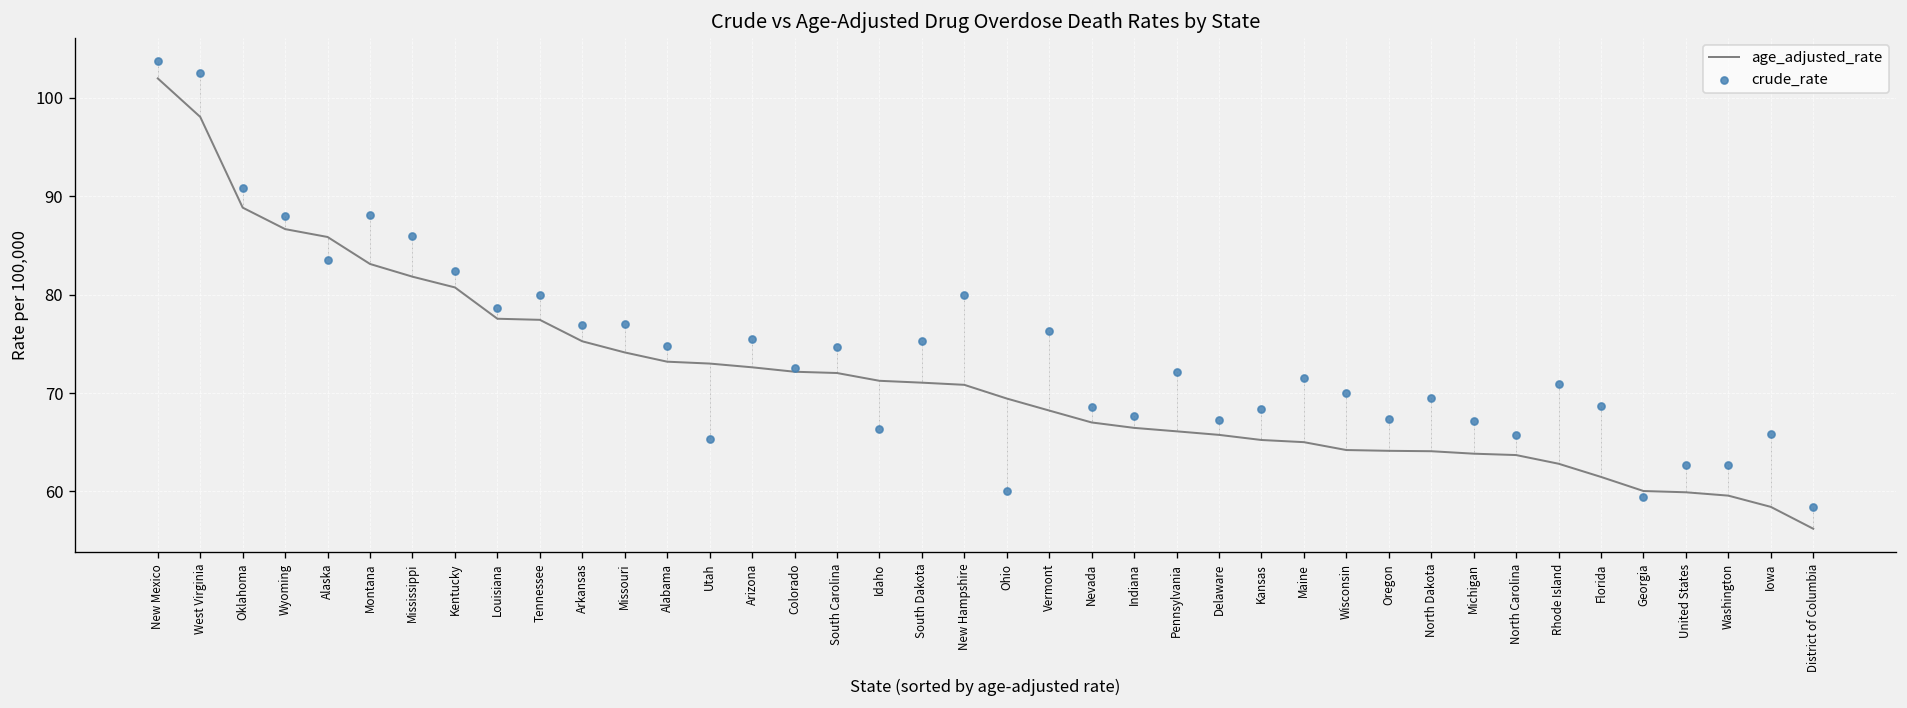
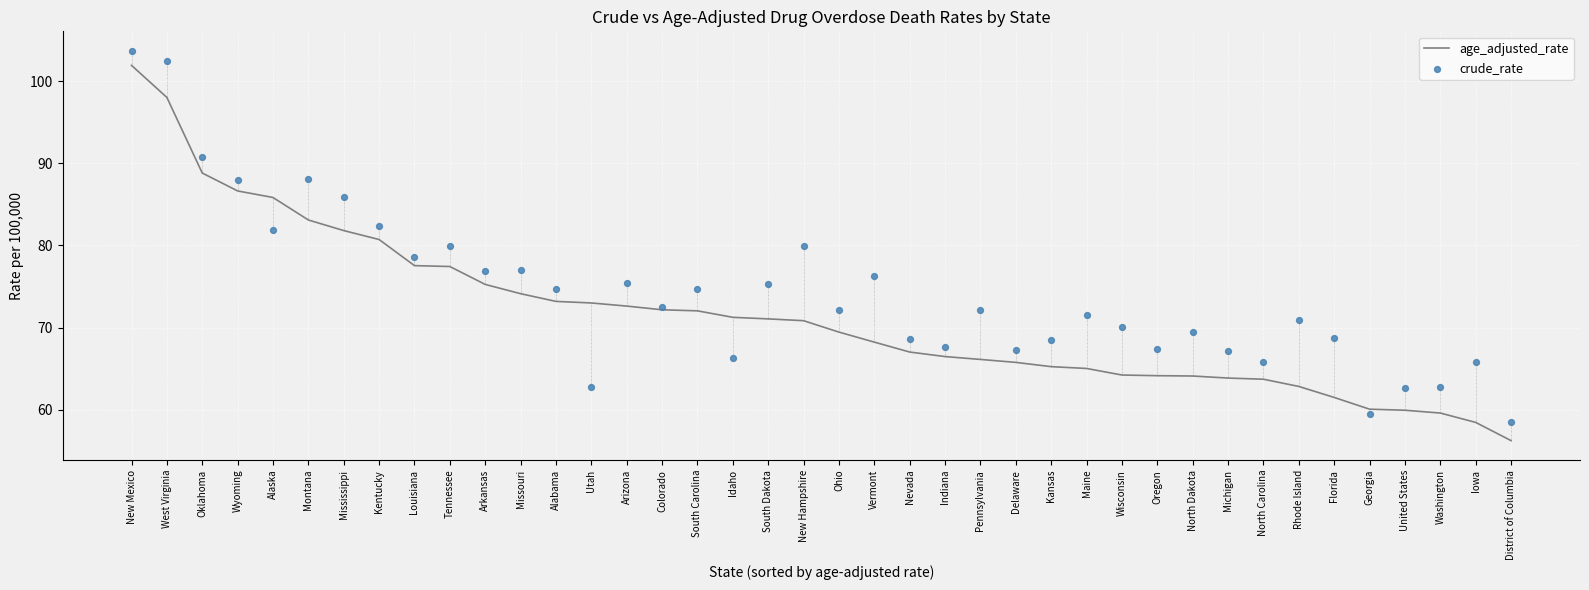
  {
    "crude_rate": {
-     "Alaska": 83,
-     "Utah": 65,
-     "Ohio": 60
+     "Alaska": 82,
+     "Utah": 63,
+     "Ohio": 72
    }
  }
